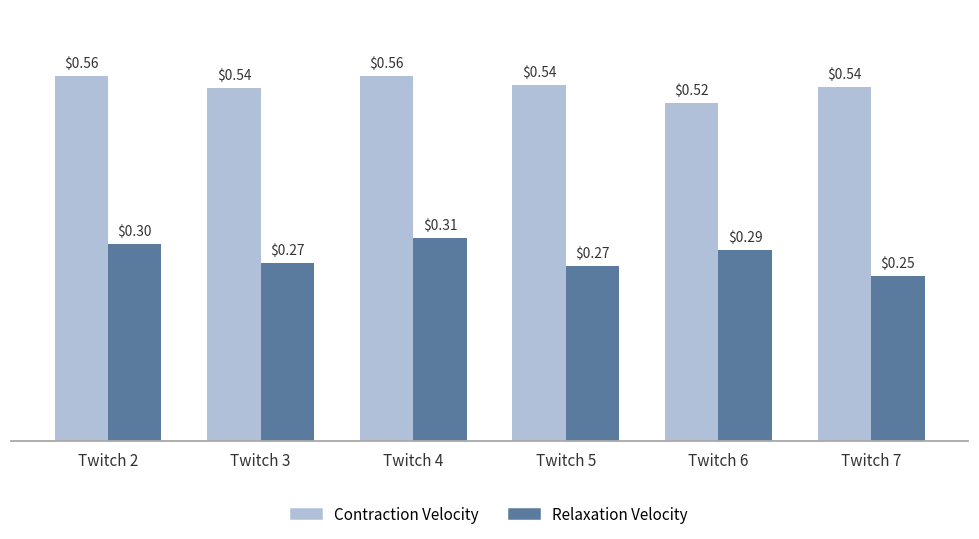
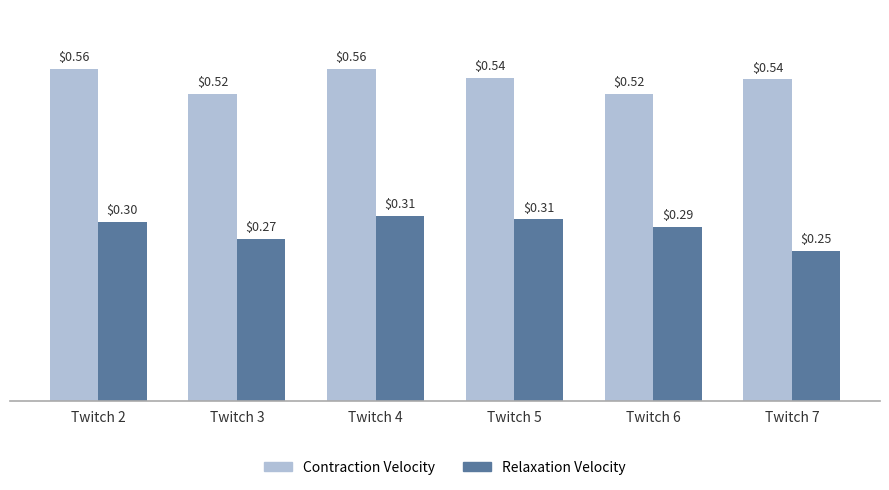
  {
    "Contraction Velocity": {
      "Twitch 2": "$0.56",
-     "Twitch 3": "$0.54",
+     "Twitch 3": "$0.52",
      "Twitch 4": "$0.56",
      "Twitch 5": "$0.54",
      "Twitch 6": "$0.52",
      "Twitch 7": "$0.54"
    },
    "Relaxation Velocity": {
      "Twitch 2": "$0.30",
      "Twitch 3": "$0.27",
      "Twitch 4": "$0.31",
-     "Twitch 5": "$0.27",
+     "Twitch 5": "$0.31",
      "Twitch 6": "$0.29",
      "Twitch 7": "$0.25"
    }
  }
